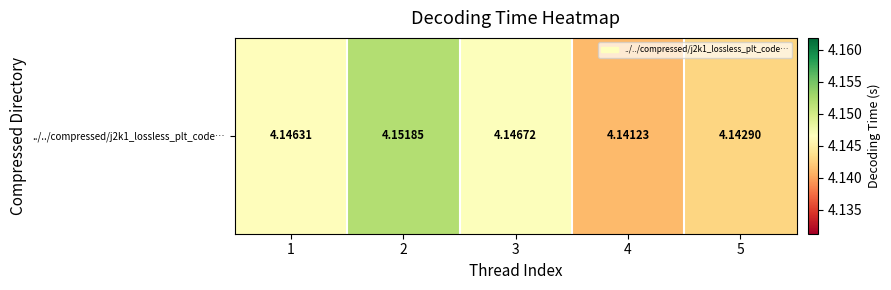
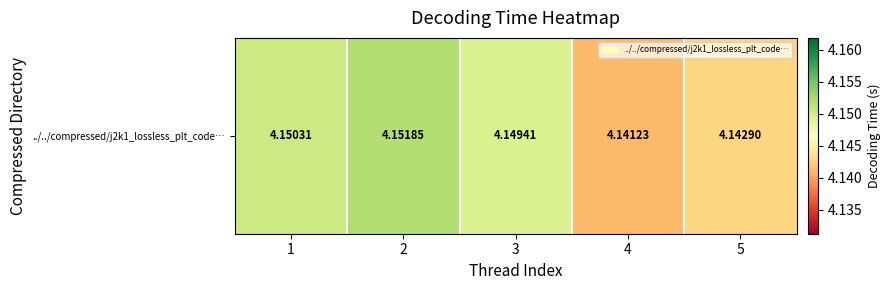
  {
    "../../compressed/j2k1_lossless_plt_code…": {
-     "1": 4.14631,
+     "1": 4.15031,
      "2": 4.15185,
-     "3": 4.14672,
+     "3": 4.14941,
      "4": 4.14123,
      "5": 4.14290
    }
  }
